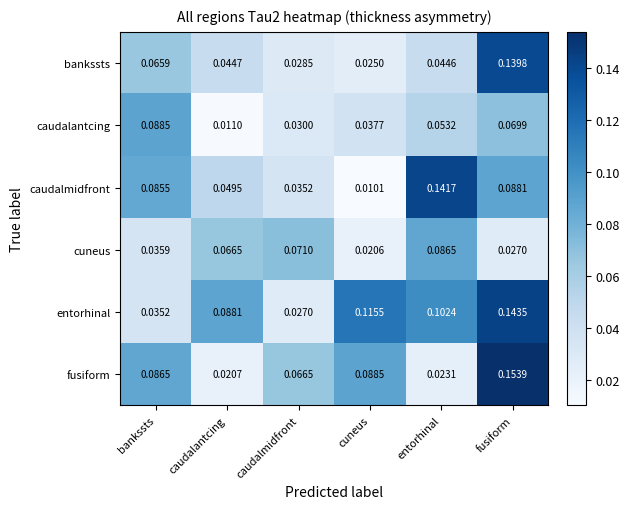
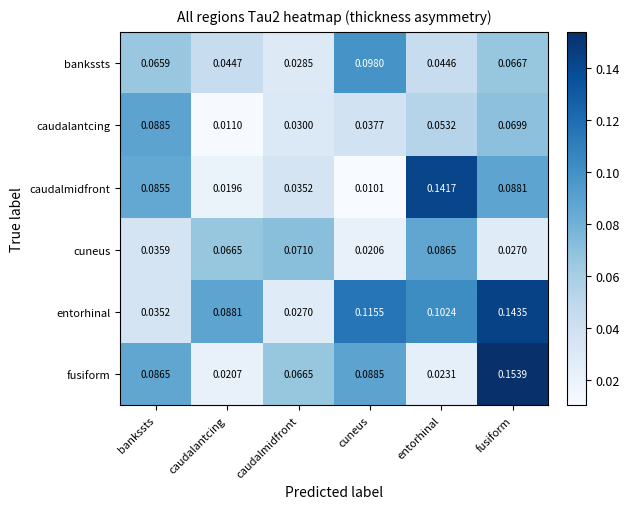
  {
    "bankssts": {
      "bankssts": 0.0659,
      "caudalantcing": 0.0447,
      "caudalmidfront": 0.0285,
-     "cuneus": 0.0250,
+     "cuneus": 0.0980,
      "entorhinal": 0.0446,
-     "fusiform": 0.1398
+     "fusiform": 0.0667
    },
    "caudalantcing": {
      "bankssts": 0.0885,
      "caudalantcing": 0.0110,
      "caudalmidfront": 0.0300,
      "cuneus": 0.0377,
      "entorhinal": 0.0532,
      "fusiform": 0.0699
    },
    "caudalmidfront": {
      "bankssts": 0.0855,
-     "caudalantcing": 0.0495,
+     "caudalantcing": 0.0196,
      "caudalmidfront": 0.0352,
      "cuneus": 0.0101,
      "entorhinal": 0.1417,
      "fusiform": 0.0881
    },
    "cuneus": {
      "bankssts": 0.0359,
      "caudalantcing": 0.0665,
      "caudalmidfront": 0.0710,
      "cuneus": 0.0206,
      "entorhinal": 0.0865,
      "fusiform": 0.0270
    },
    "entorhinal": {
      "bankssts": 0.0352,
      "caudalantcing": 0.0881,
      "caudalmidfront": 0.0270,
      "cuneus": 0.1155,
      "entorhinal": 0.1024,
      "fusiform": 0.1435
    },
    "fusiform": {
      "bankssts": 0.0865,
      "caudalantcing": 0.0207,
      "caudalmidfront": 0.0665,
      "cuneus": 0.0885,
      "entorhinal": 0.0231,
      "fusiform": 0.1539
    }
  }
